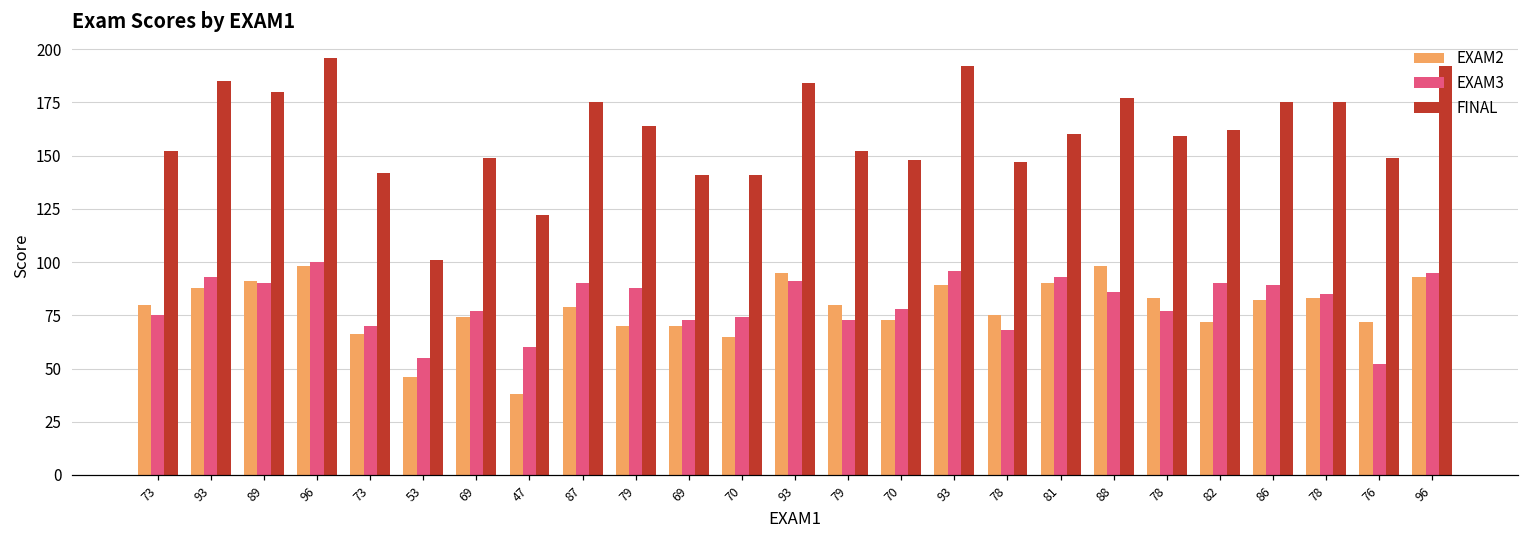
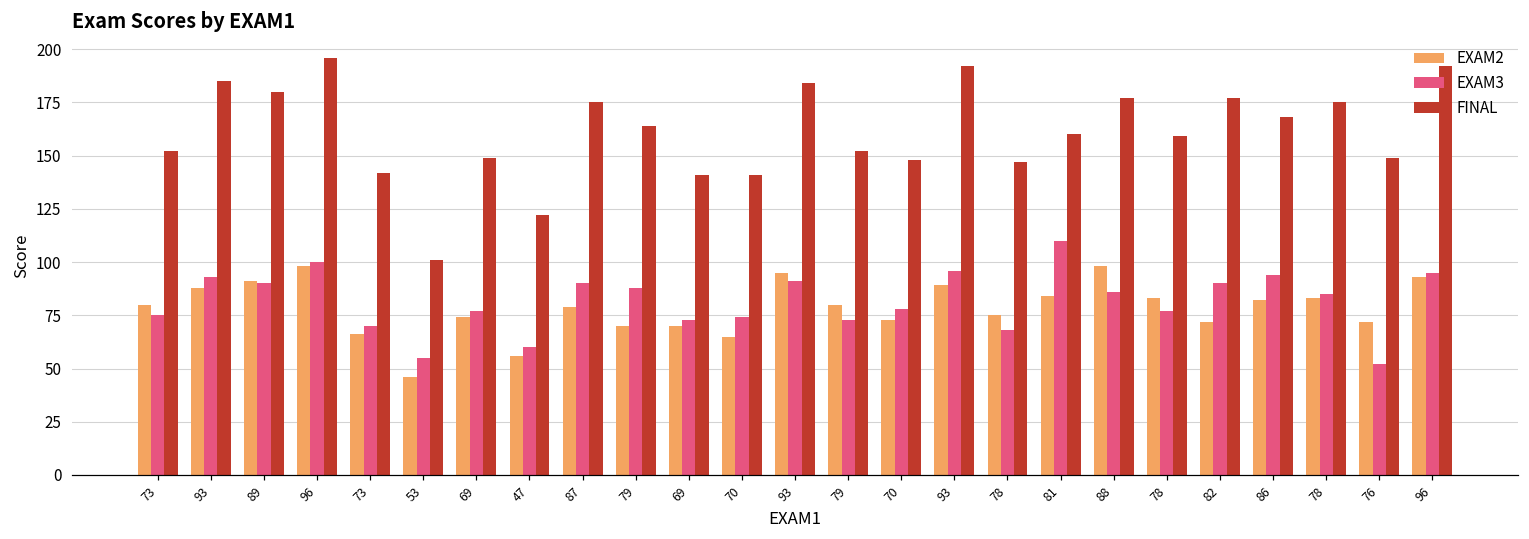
  {
    "EXAM2": {
      "89": 91,
      "53": 46,
-     "47": 38,
+     "47": 56,
      "87": 79,
-     "81": 90,
+     "81": 84,
      "88": 98,
      "82": 72,
      "86": 82,
      "76": 72
    },
    "EXAM3": {
      "89": 90,
      "53": 55,
      "47": 60,
      "87": 90,
-     "81": 93,
+     "81": 110,
      "88": 86,
      "82": 90,
-     "86": 89,
+     "86": 94,
      "76": 52
    },
    "FINAL": {
      "89": 180,
      "53": 101,
      "47": 122,
      "87": 175,
      "81": 160,
      "88": 177,
-     "82": 162,
-     "86": 175,
+     "82": 177,
+     "86": 168,
      "76": 149
    }
  }
